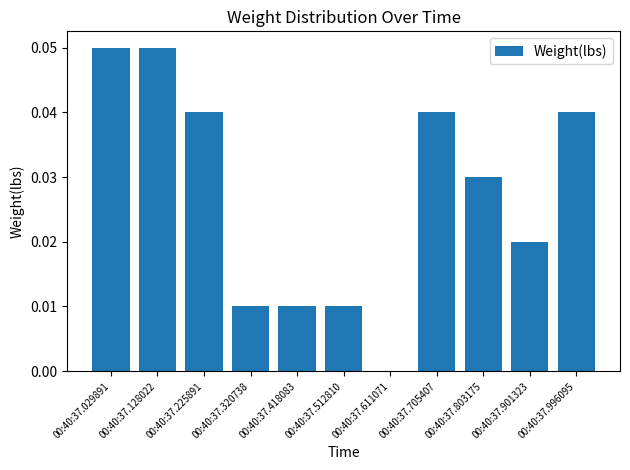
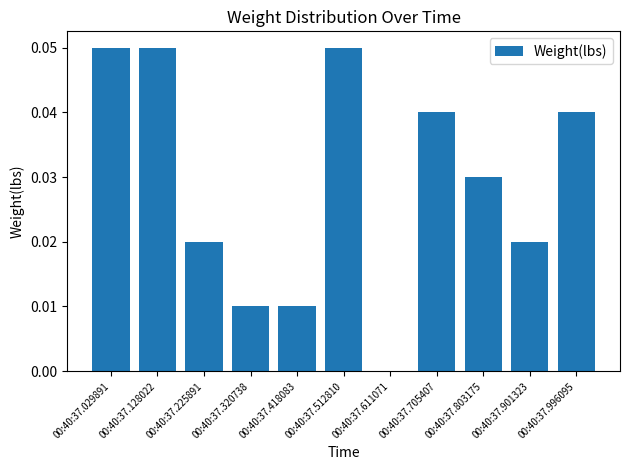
  {
    "00:40:37.029891": 0.05,
    "00:40:37.128022": 0.05,
-   "00:40:37.225891": 0.04,
+   "00:40:37.225891": 0.02,
    "00:40:37.320738": 0.01,
    "00:40:37.418083": 0.01,
-   "00:40:37.512810": 0.01,
+   "00:40:37.512810": 0.05,
    "00:40:37.611071": 0.00,
    "00:40:37.705407": 0.04,
    "00:40:37.803175": 0.03,
    "00:40:37.901323": 0.02,
    "00:40:37.996095": 0.04
  }
